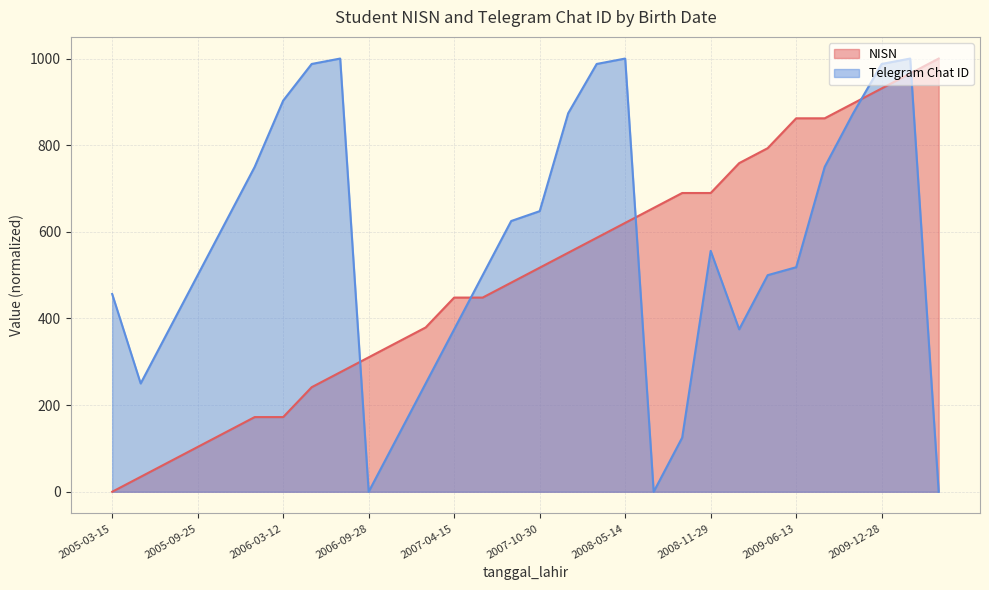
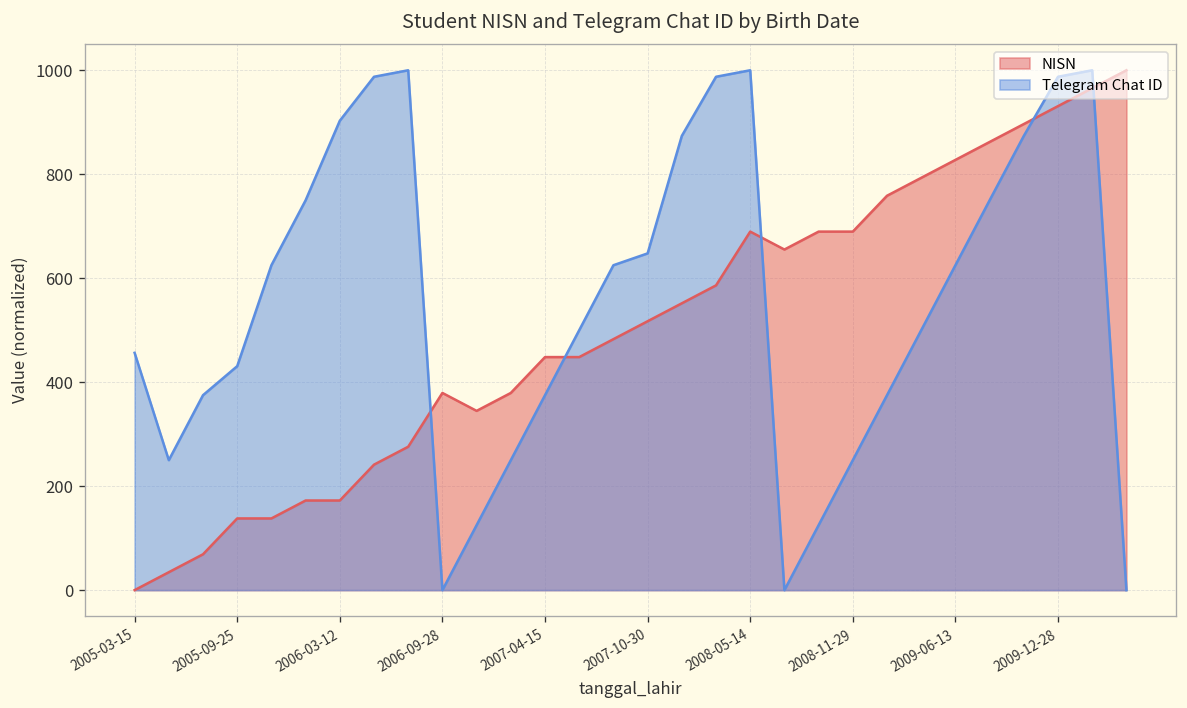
  {
    "NISN": {
      "2005-03-15": 0,
-     "2005-09-25": 100,
+     "2005-09-25": 140,
      "2006-03-12": 170,
-     "2006-09-28": 310,
+     "2006-09-28": 380,
      "2007-04-15": 450,
      "2007-10-30": 520,
-     "2008-05-14": 620,
+     "2008-05-14": 690,
      "2008-11-29": 690,
-     "2009-06-13": 860,
+     "2009-06-13": 830,
      "2009-12-28": 930
    },
    "Telegram Chat ID": {
      "2005-03-15": 460,
-     "2005-09-25": 500,
+     "2005-09-25": 430,
      "2006-03-12": 900,
      "2006-09-28": 0,
      "2007-04-15": 370,
      "2007-10-30": 650,
      "2008-05-14": 1000,
-     "2008-11-29": 560,
-     "2009-06-13": 520
+     "2008-11-29": 250,
+     "2009-06-13": 620
    }
  }
